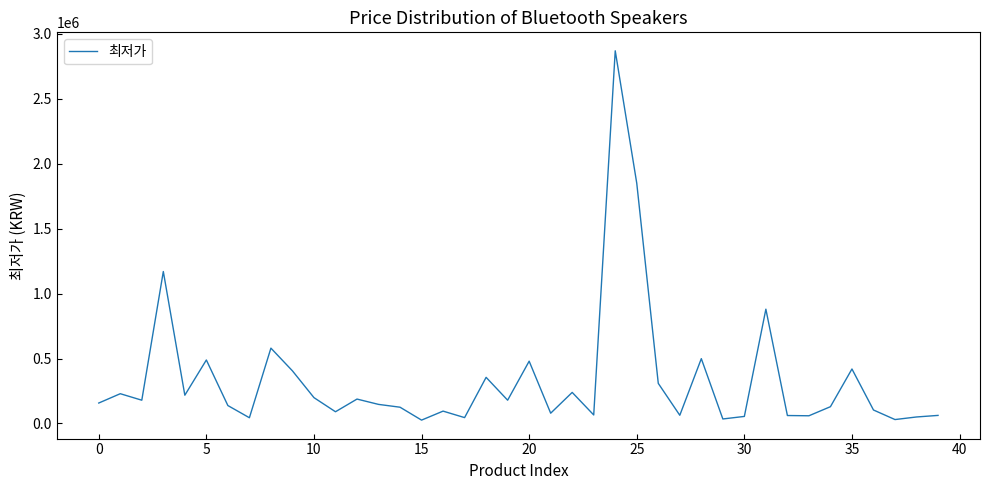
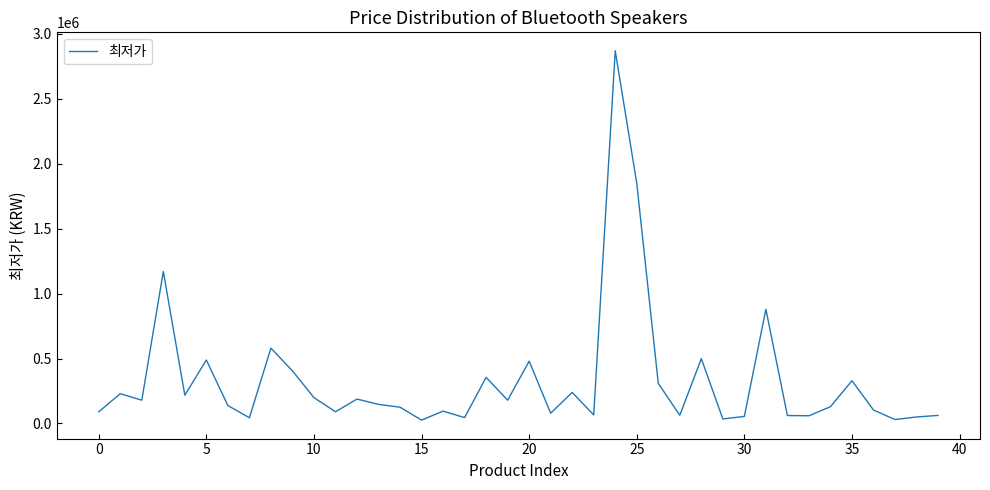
  {
-   "0": 160000,
+   "0": 90000,
    "5": 490000,
    "10": 200000,
    "15": 30000,
    "20": 480000,
    "25": 1850000,
    "30": 50000,
-   "35": 420000
+   "35": 330000
  }
